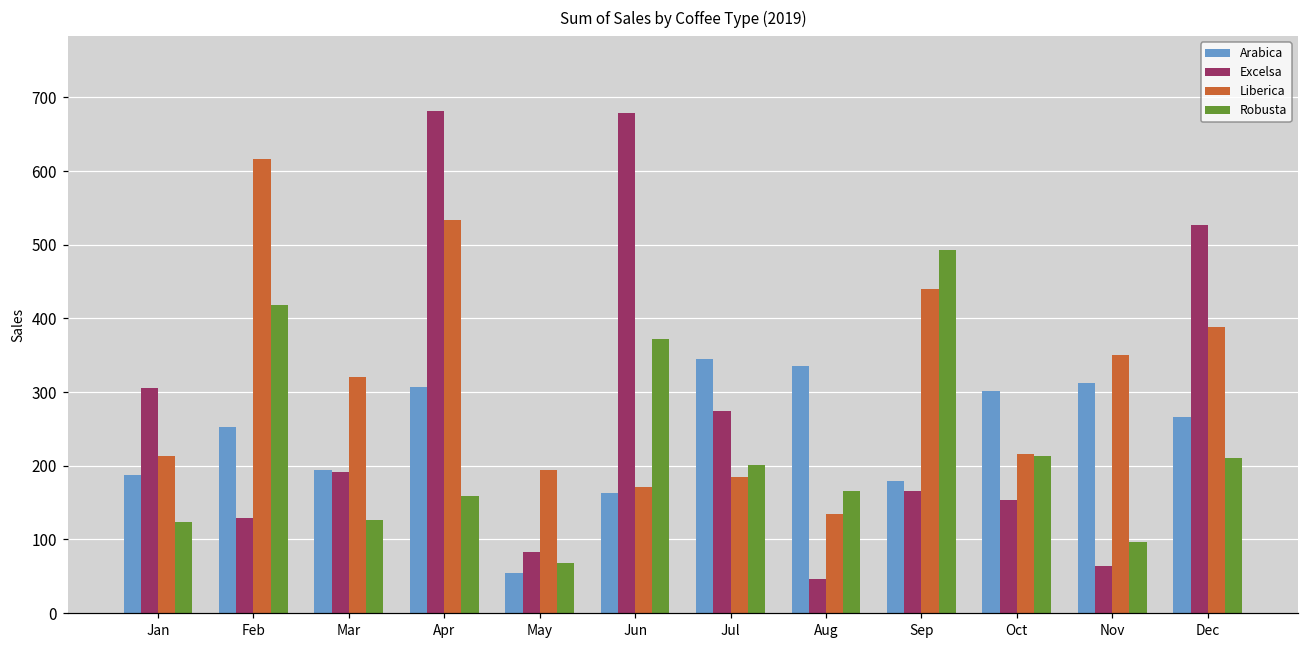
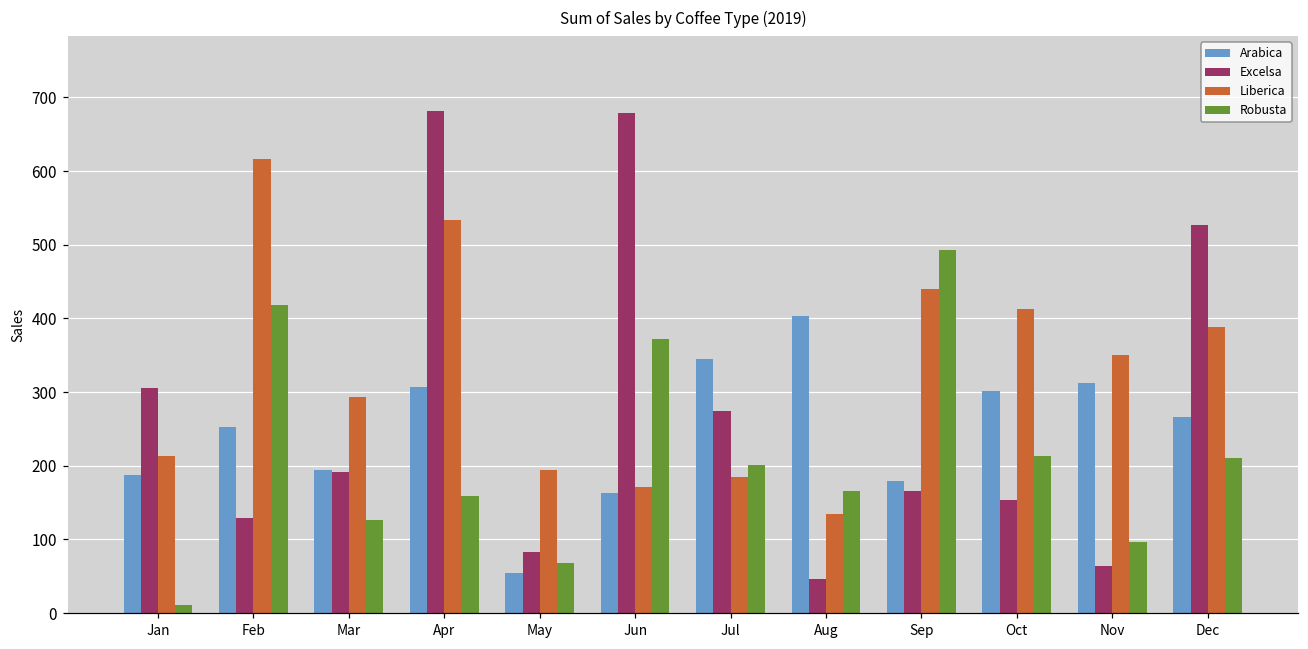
  {
    "Arabica": {
      "Jan": 190,
      "Feb": 250,
      "Mar": 190,
      "Apr": 310,
      "May": 50,
      "Jun": 160,
      "Jul": 350,
-     "Aug": 330,
+     "Aug": 400,
      "Sep": 180,
      "Oct": 300,
      "Nov": 310,
      "Dec": 270
    },
    "Excelsa": {
      "Jan": 310,
      "Feb": 130,
      "Mar": 190,
      "Apr": 680,
      "May": 80,
      "Jun": 680,
      "Jul": 270,
      "Aug": 50,
      "Sep": 170,
      "Oct": 150,
      "Nov": 60,
      "Dec": 530
    },
    "Liberica": {
      "Jan": 210,
      "Feb": 620,
-     "Mar": 320,
+     "Mar": 290,
      "Apr": 530,
      "May": 190,
      "Jun": 170,
      "Jul": 180,
      "Aug": 130,
      "Sep": 440,
-     "Oct": 220,
+     "Oct": 410,
      "Nov": 350,
      "Dec": 390
    },
    "Robusta": {
-     "Jan": 120,
+     "Jan": 10,
      "Feb": 420,
      "Mar": 130,
      "Apr": 160,
      "May": 70,
      "Jun": 370,
      "Jul": 200,
      "Aug": 170,
      "Sep": 490,
      "Oct": 210,
      "Nov": 100,
      "Dec": 210
    }
  }
